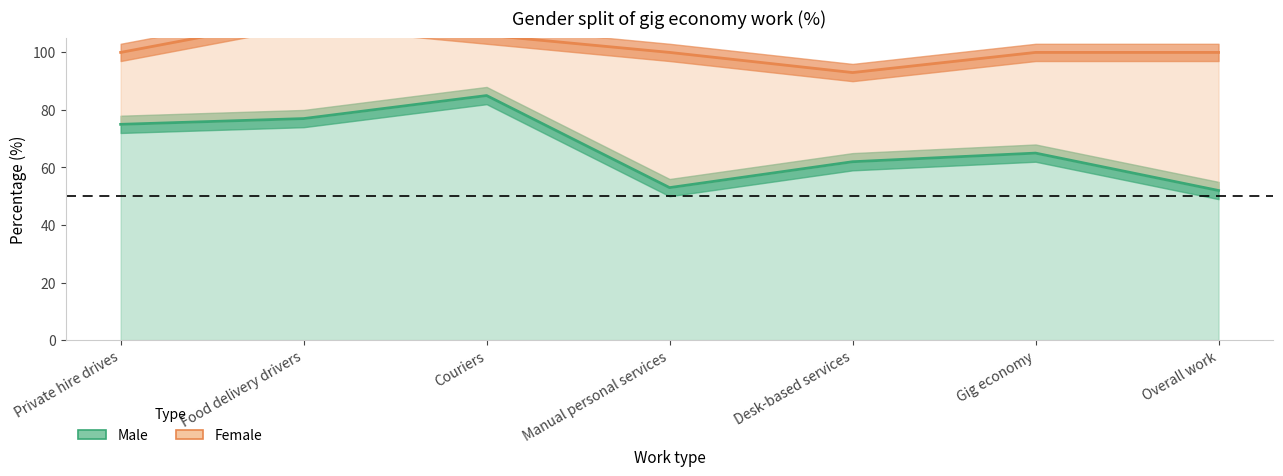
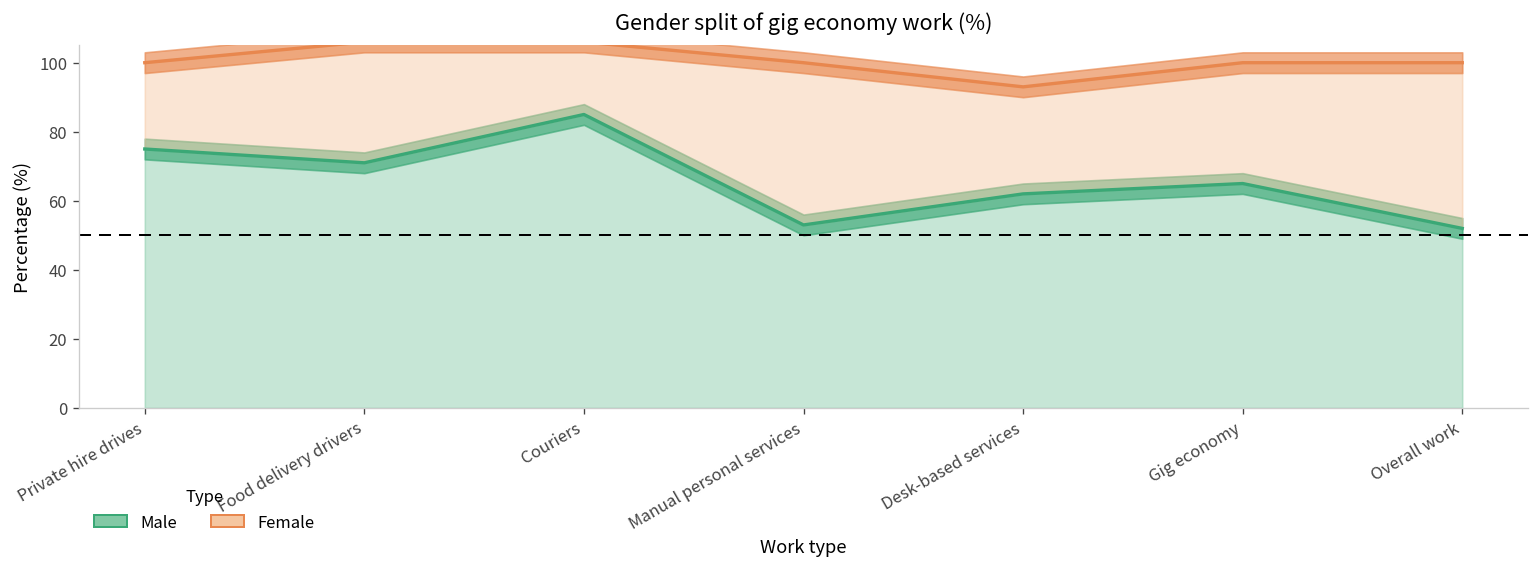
  {
    "Male": {
      "Private hire drives": 75,
-     "Food delivery drivers": 77,
+     "Food delivery drivers": 71,
      "Couriers": 85,
      "Manual personal services": 53,
      "Desk-based services": 62,
      "Gig economy": 65,
      "Overall work": 52
    },
    "Female": {
      "Private hire drives": 25,
      "Manual personal services": 47,
      "Desk-based services": 31,
      "Gig economy": 35,
      "Overall work": 48
    }
  }
